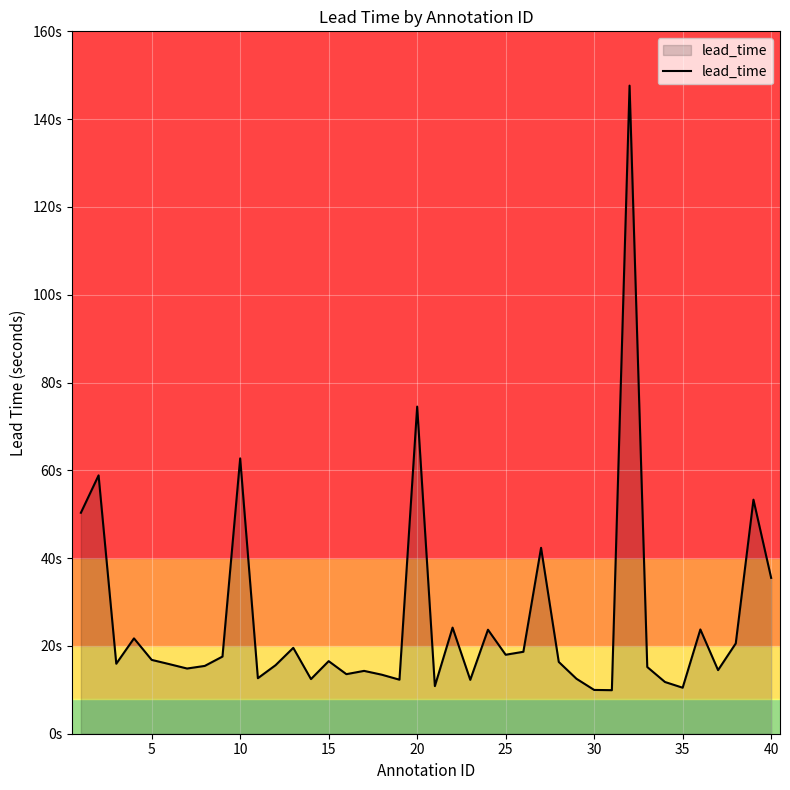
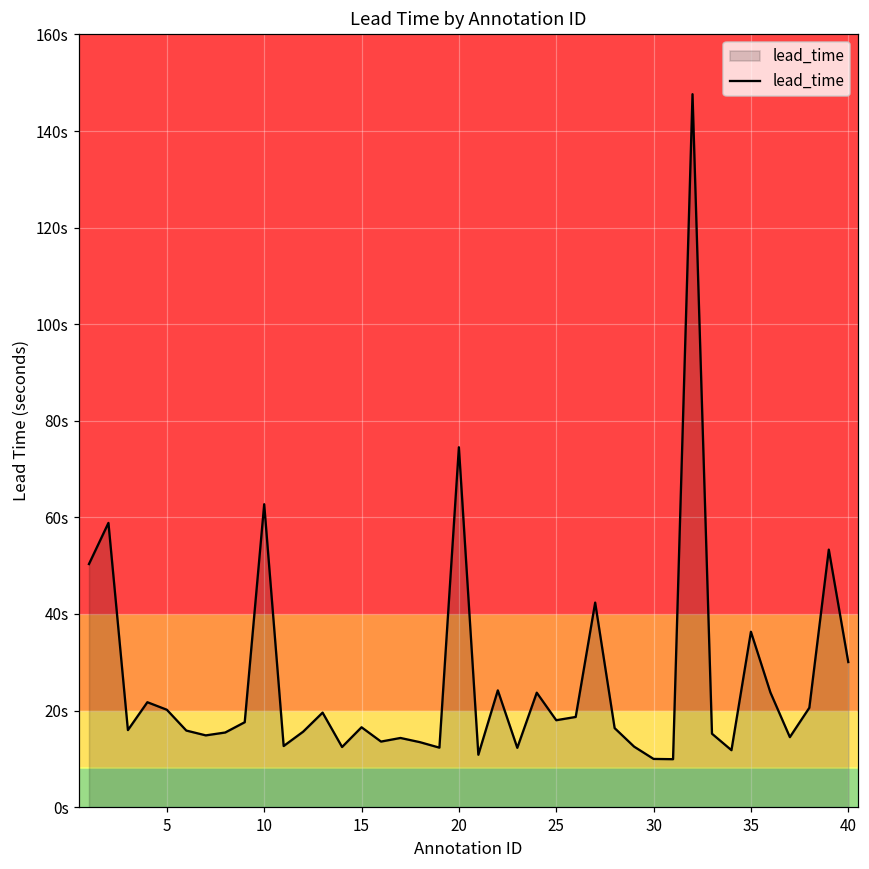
  {
    "lead_time": {
-     "5": "17s",
+     "5": "20s",
      "10": "63s",
      "15": "17s",
      "20": "75s",
      "25": "18s",
      "30": "10s",
-     "35": "10s",
-     "40": "35s"
+     "35": "36s",
+     "40": "30s"
    }
  }
